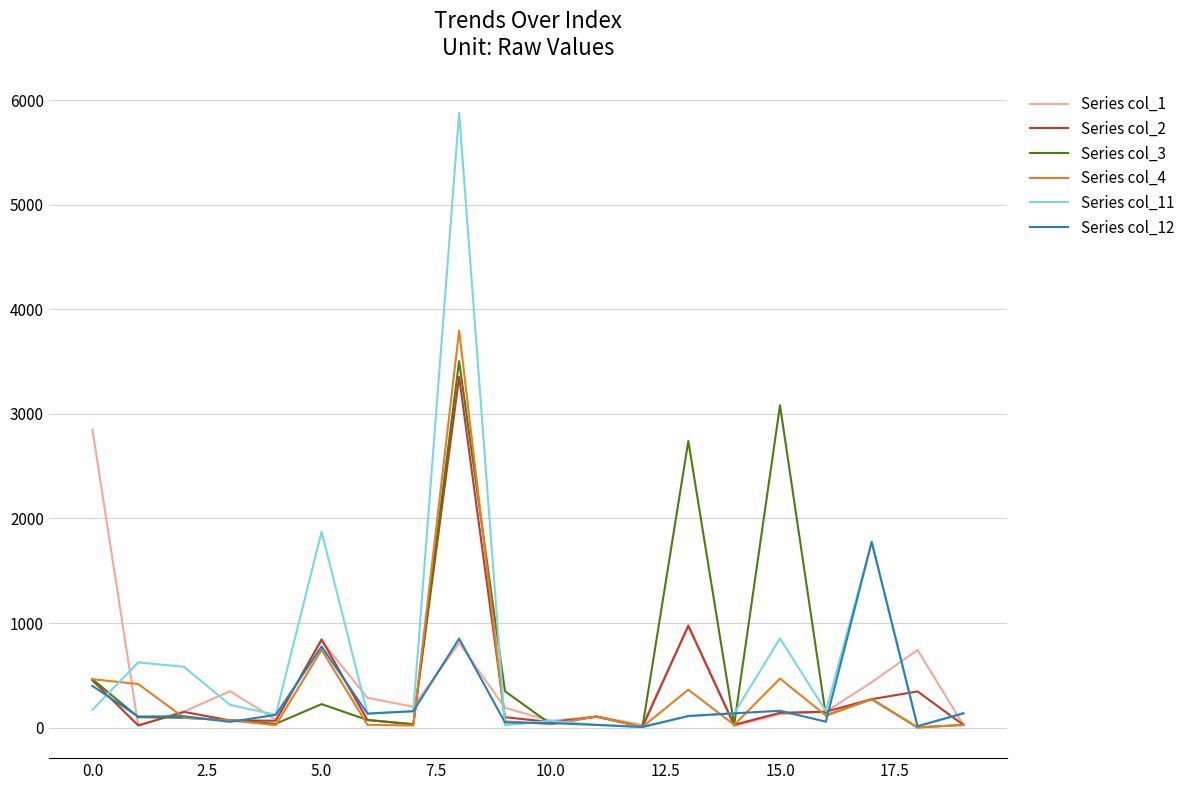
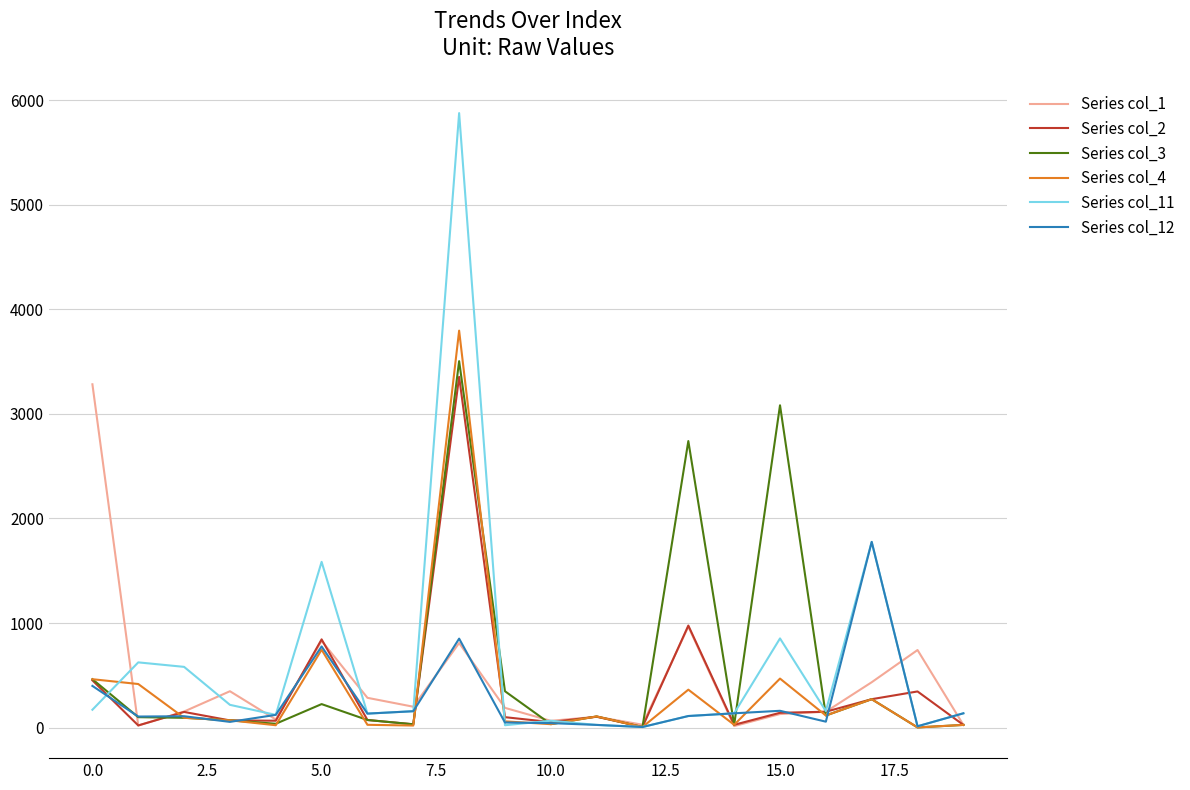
  {
    "Series col_1": {
-     "0.0": 2850
+     "0.0": 3280
    },
    "Series col_3": {
      "5.0": 230,
      "15.0": 3080
    },
    "Series col_4": {
      "5.0": 750,
      "15.0": 470
    },
    "Series col_11": {
      "0.0": 170,
-     "5.0": 1870,
+     "5.0": 1590,
      "15.0": 850
    },
    "Series col_12": {
      "0.0": 400,
      "5.0": 780
    }
  }
